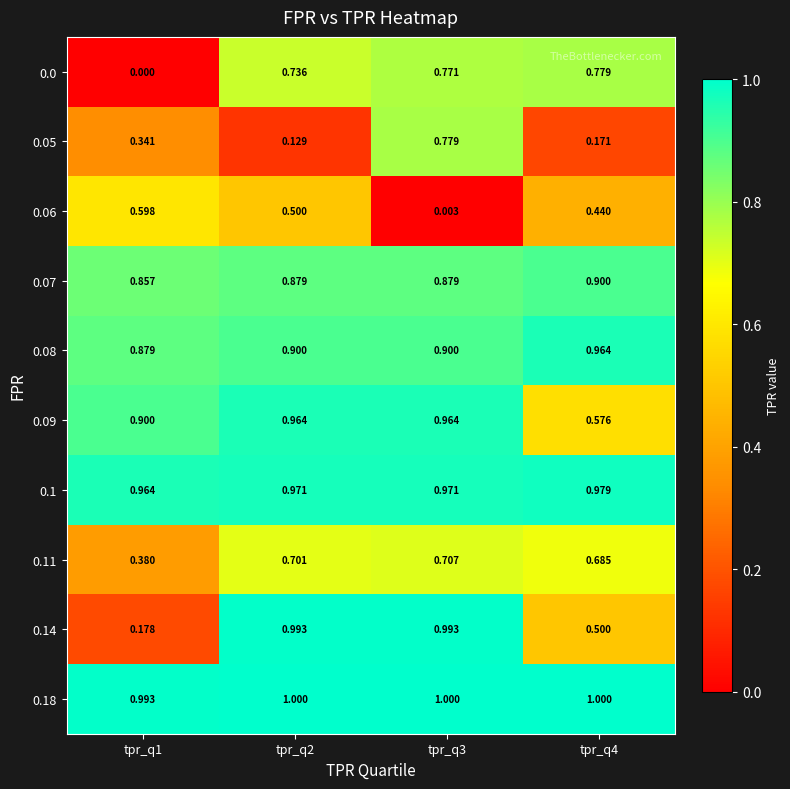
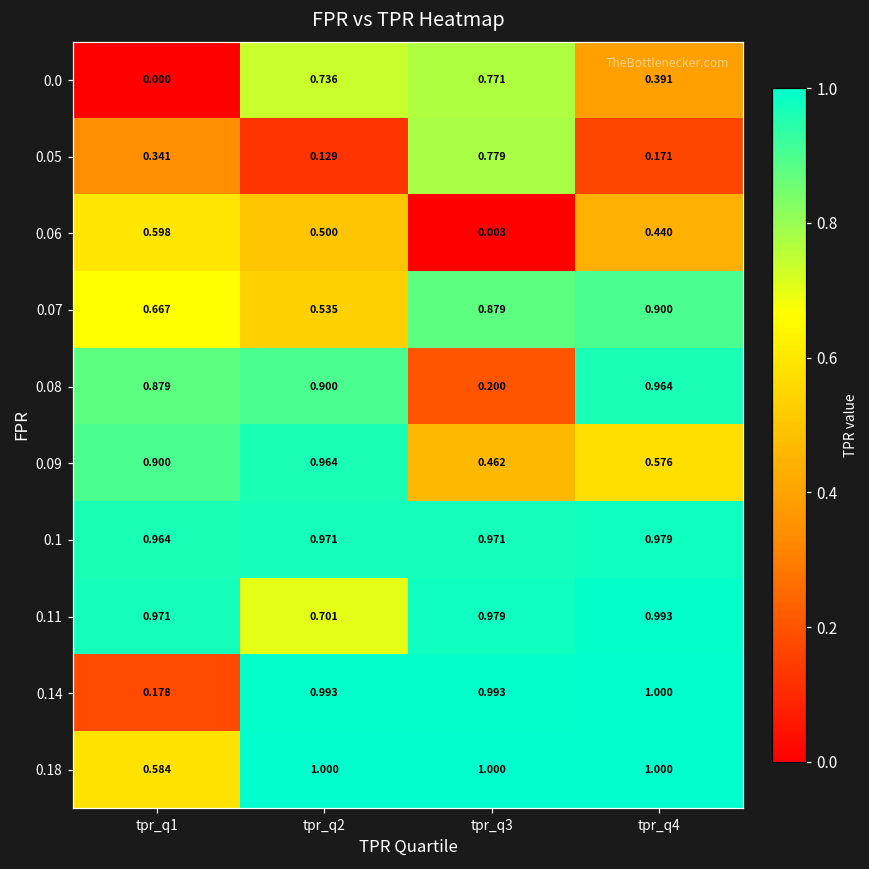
  {
    "0.0": {
      "tpr_q1": 0.000,
      "tpr_q2": 0.736,
      "tpr_q3": 0.771,
-     "tpr_q4": 0.779
+     "tpr_q4": 0.391
    },
    "0.05": {
      "tpr_q1": 0.341,
      "tpr_q2": 0.129,
      "tpr_q3": 0.779,
      "tpr_q4": 0.171
    },
    "0.06": {
      "tpr_q1": 0.598,
      "tpr_q2": 0.500,
      "tpr_q3": 0.003,
      "tpr_q4": 0.440
    },
    "0.07": {
-     "tpr_q1": 0.857,
-     "tpr_q2": 0.879,
+     "tpr_q1": 0.667,
+     "tpr_q2": 0.535,
      "tpr_q3": 0.879,
      "tpr_q4": 0.900
    },
    "0.08": {
      "tpr_q1": 0.879,
      "tpr_q2": 0.900,
-     "tpr_q3": 0.900,
+     "tpr_q3": 0.200,
      "tpr_q4": 0.964
    },
    "0.09": {
      "tpr_q1": 0.900,
      "tpr_q2": 0.964,
-     "tpr_q3": 0.964,
+     "tpr_q3": 0.462,
      "tpr_q4": 0.576
    },
    "0.1": {
      "tpr_q1": 0.964,
      "tpr_q2": 0.971,
      "tpr_q3": 0.971,
      "tpr_q4": 0.979
    },
    "0.11": {
-     "tpr_q1": 0.380,
+     "tpr_q1": 0.971,
      "tpr_q2": 0.701,
-     "tpr_q3": 0.707,
-     "tpr_q4": 0.685
+     "tpr_q3": 0.979,
+     "tpr_q4": 0.993
    },
    "0.14": {
      "tpr_q1": 0.178,
      "tpr_q2": 0.993,
      "tpr_q3": 0.993,
-     "tpr_q4": 0.500
+     "tpr_q4": 1.000
    },
    "0.18": {
-     "tpr_q1": 0.993,
+     "tpr_q1": 0.584,
      "tpr_q2": 1.000,
      "tpr_q3": 1.000,
      "tpr_q4": 1.000
    }
  }
